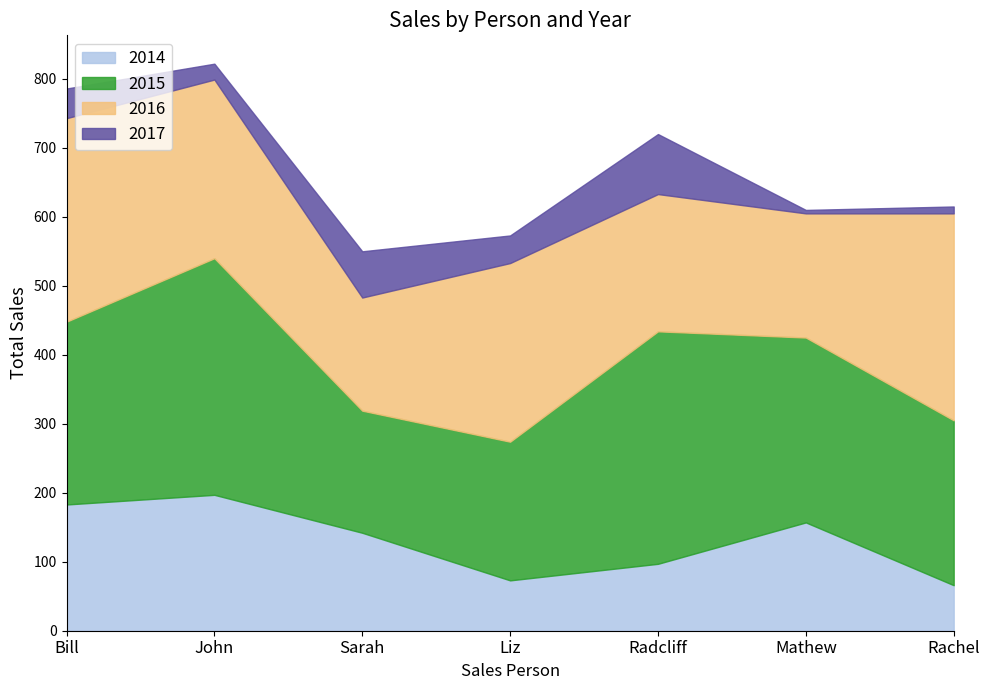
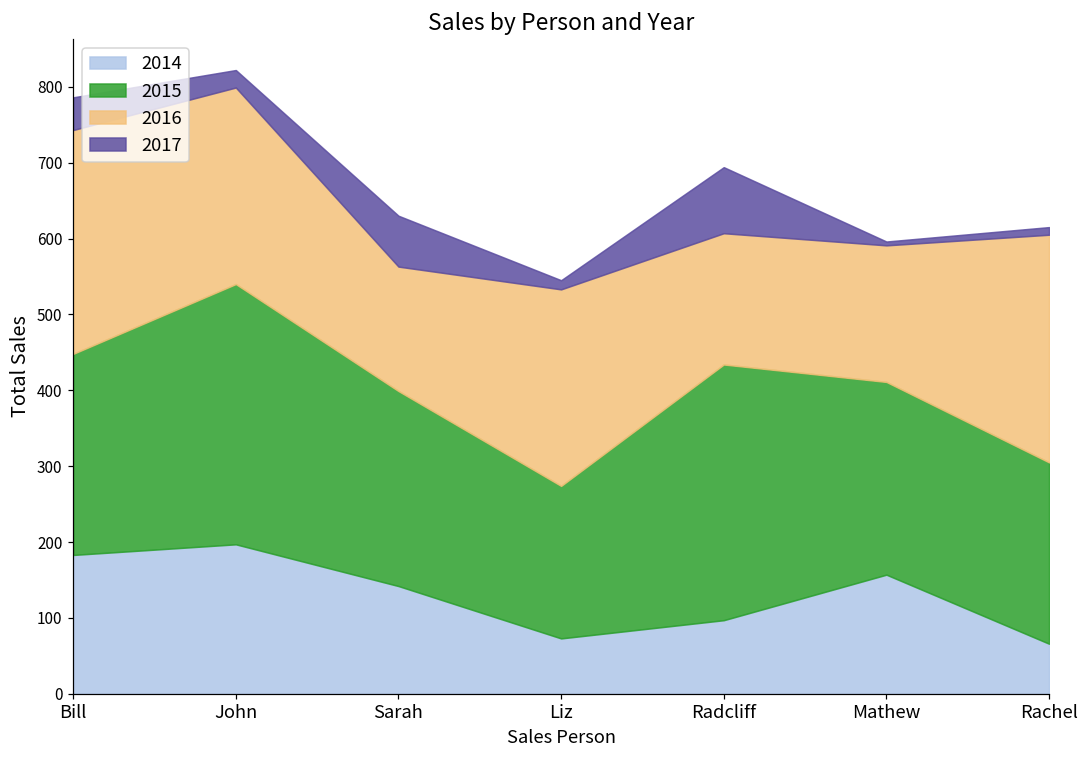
  {
    "2014": {
      "Bill": 180,
      "John": 200,
      "Sarah": 140,
      "Liz": 70,
      "Radcliff": 100,
      "Mathew": 160,
      "Rachel": 70
    },
    "2015": {
      "Bill": 270,
      "John": 340,
-     "Sarah": 180,
+     "Sarah": 260,
      "Liz": 200,
      "Radcliff": 340,
-     "Mathew": 270,
+     "Mathew": 250,
      "Rachel": 240
    },
    "2016": {
      "Bill": 300,
      "John": 260,
      "Sarah": 160,
      "Liz": 260,
-     "Radcliff": 200,
+     "Radcliff": 170,
      "Mathew": 180,
      "Rachel": 300
    },
    "2017": {
      "Bill": 40,
      "John": 20,
      "Sarah": 70,
-     "Liz": 40,
+     "Liz": 10,
      "Radcliff": 90,
      "Mathew": 10,
      "Rachel": 10
    }
  }
